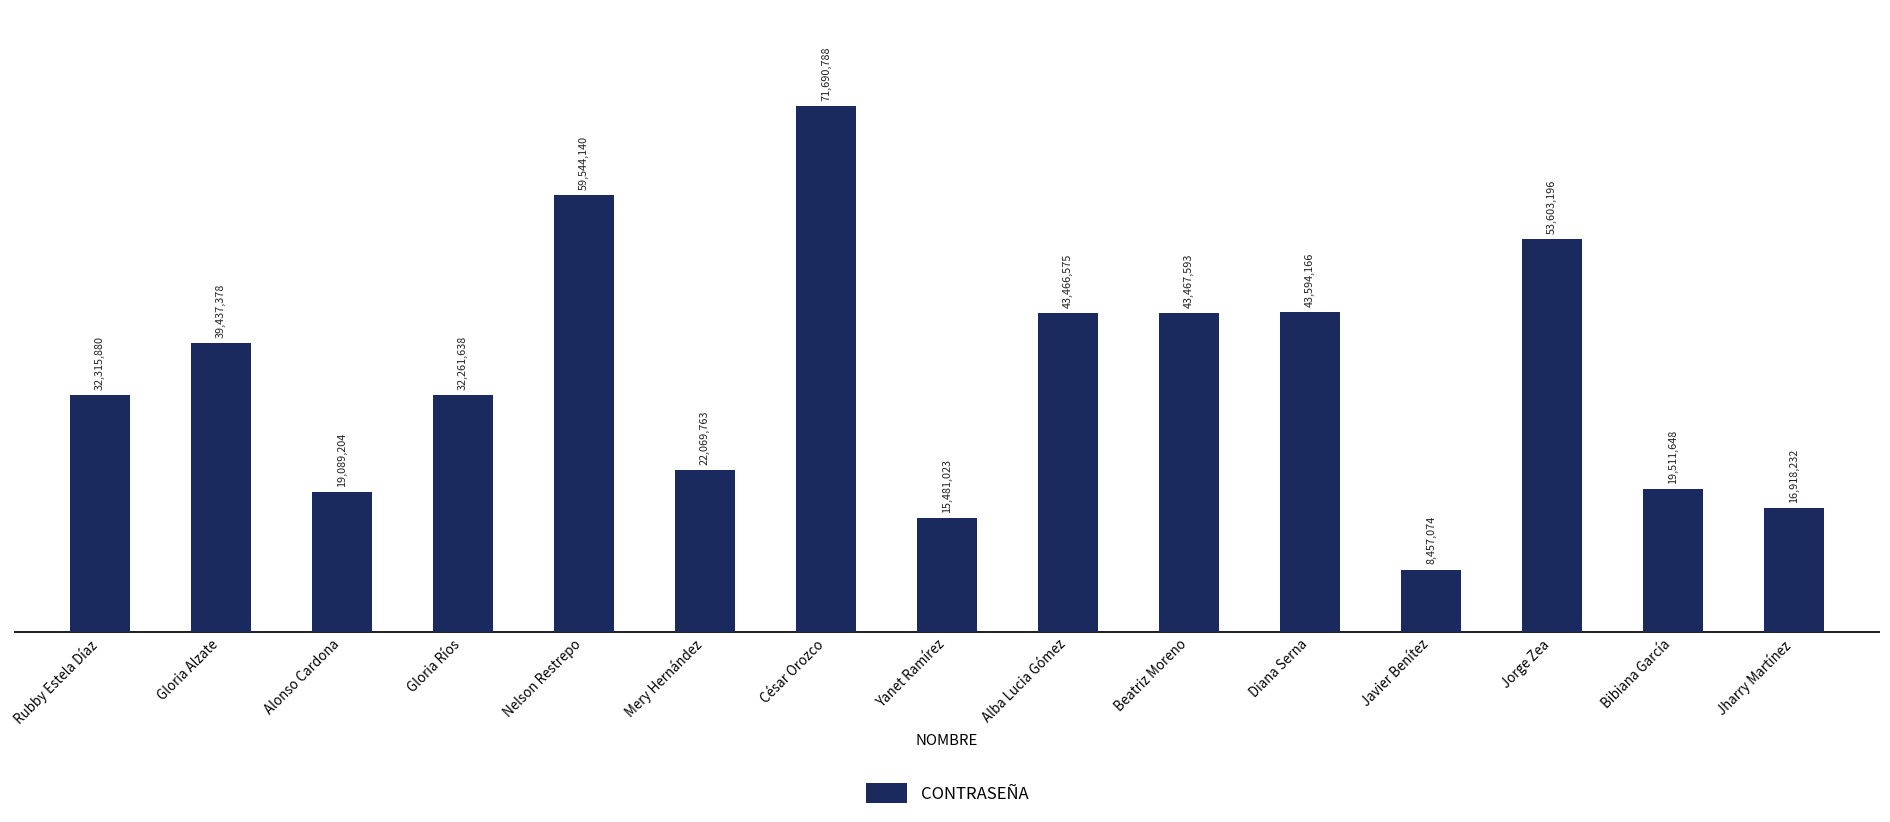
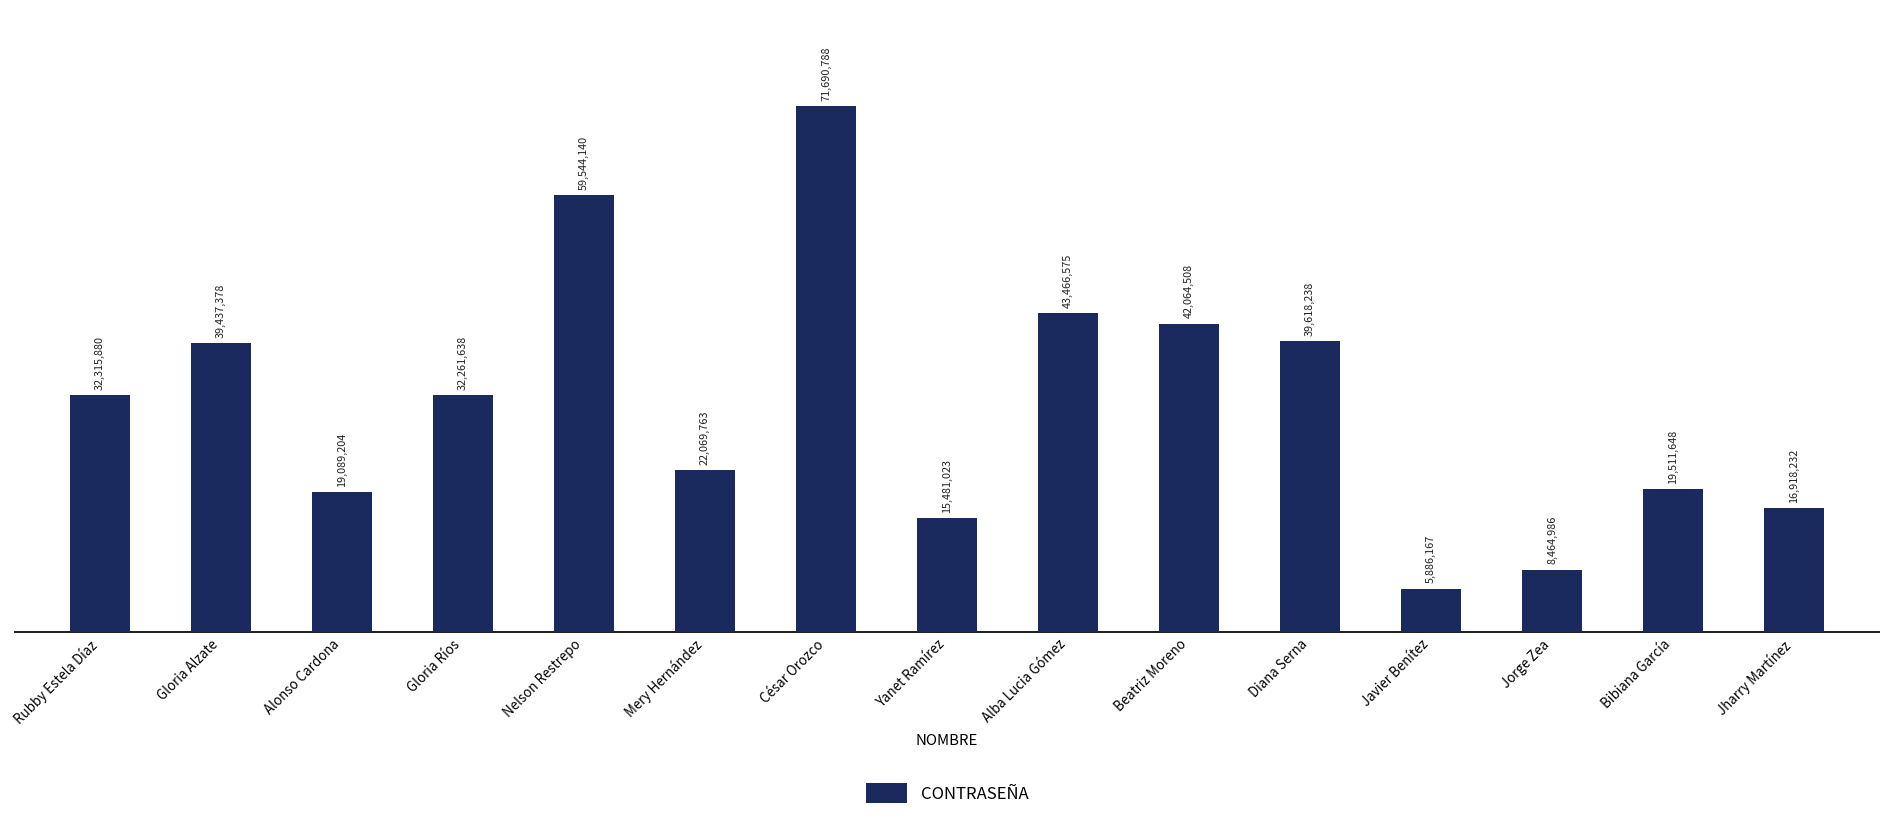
  {
    "Rubby Estela Díaz": "32,315,880",
    "Gloria Alzate": "39,437,378",
    "Alonso Cardona": "19,089,204",
    "Gloria Ríos": "32,261,638",
    "Nelson Restrepo": "59,544,140",
    "Mery Hernández": "22,069,763",
    "César Orozco": "71,690,788",
    "Yanet Ramírez": "15,481,023",
    "Alba Lucia Gómez": "43,466,575",
-   "Beatriz Moreno": "43,467,593",
-   "Diana Serna": "43,594,166",
-   "Javier Benítez": "8,457,074",
-   "Jorge Zea": "53,603,196",
+   "Beatriz Moreno": "42,064,508",
+   "Diana Serna": "39,618,238",
+   "Javier Benítez": "5,886,167",
+   "Jorge Zea": "8,464,986",
    "Bibiana García": "19,511,648",
    "Jharry Martínez": "16,918,232"
  }
